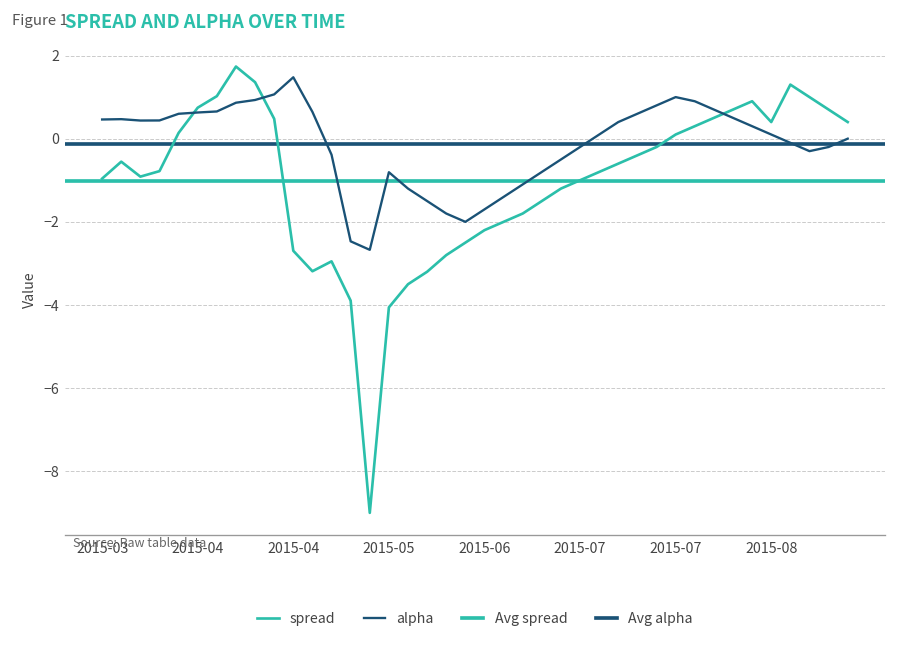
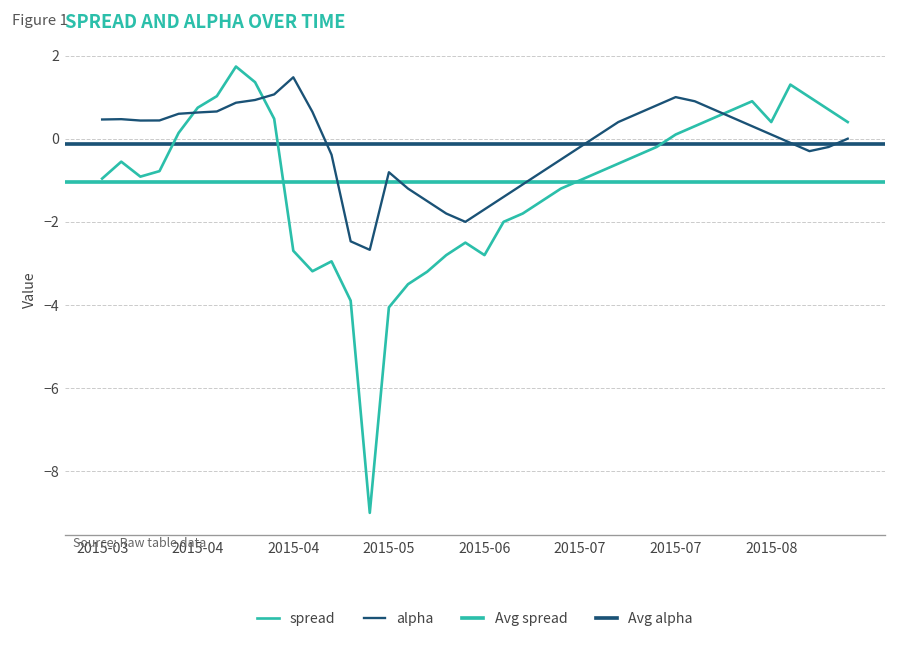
  {
    "spread": {
      "2015-03": -1.0,
      "2015-05": -4.1,
-     "2015-06": -2.2,
+     "2015-06": -2.8,
      "2015-08": 0.4
    },
    "alpha": {
      "2015-03": 0.5,
      "2015-05": -0.8,
      "2015-06": -1.7,
      "2015-08": 0.1
    }
  }
